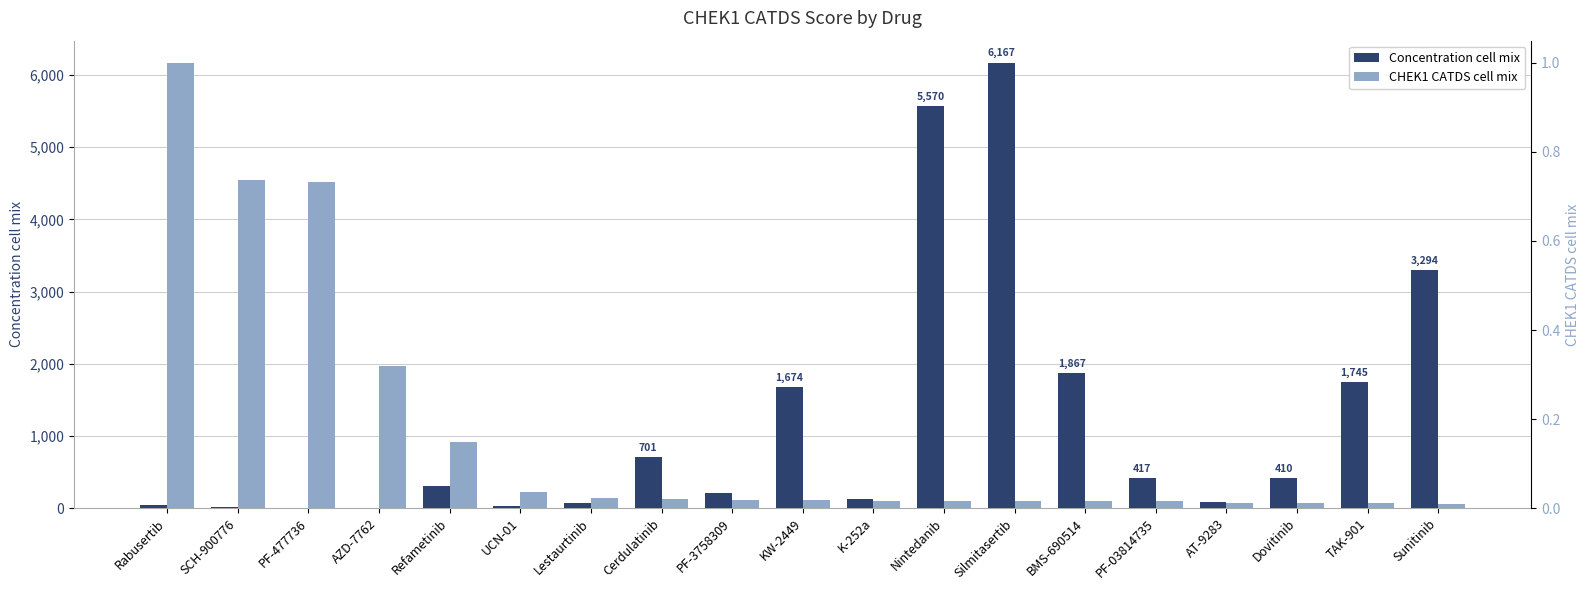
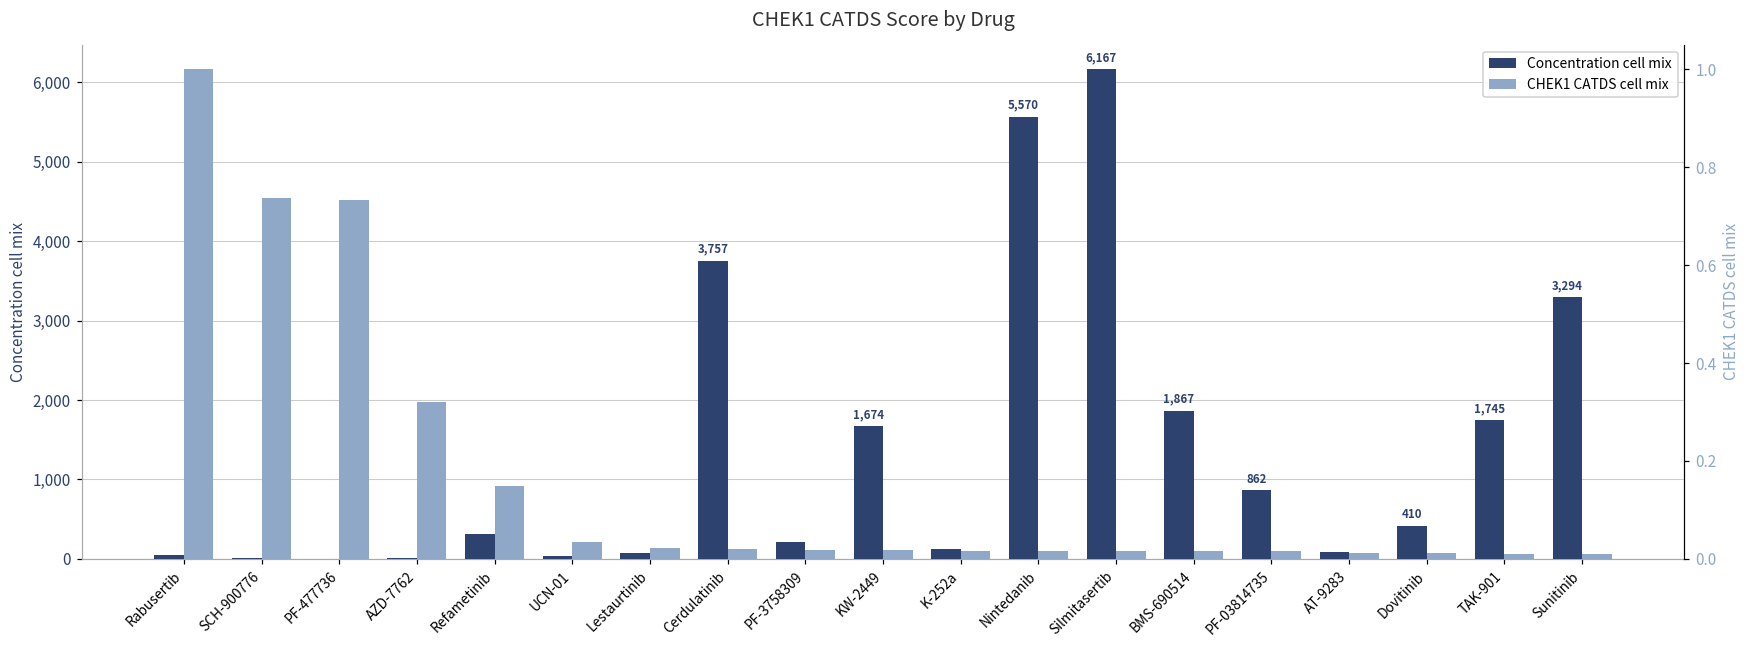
  {
    "Concentration cell mix": {
-     "Cerdulatinib": "701",
+     "Cerdulatinib": "3,757",
      "KW-2449": "1,674",
      "Nintedanib": "5,570",
      "Silmitasertib": "6,167",
      "BMS-690514": "1,867",
-     "PF-03814735": "417",
+     "PF-03814735": "862",
      "Dovitinib": "410",
      "TAK-901": "1,745",
      "Sunitinib": "3,294"
    }
  }
